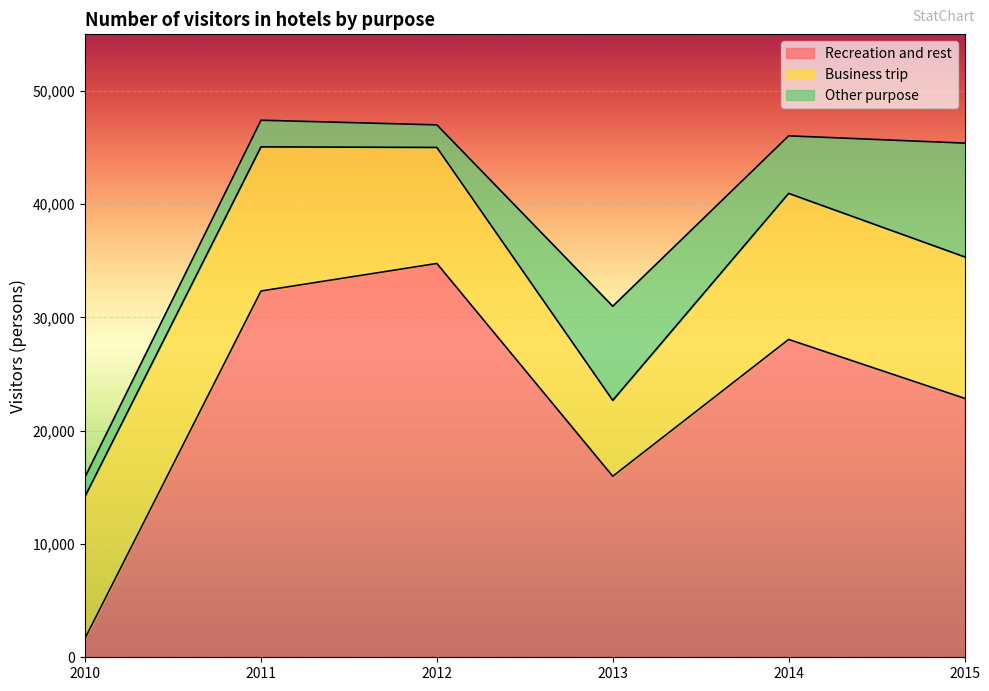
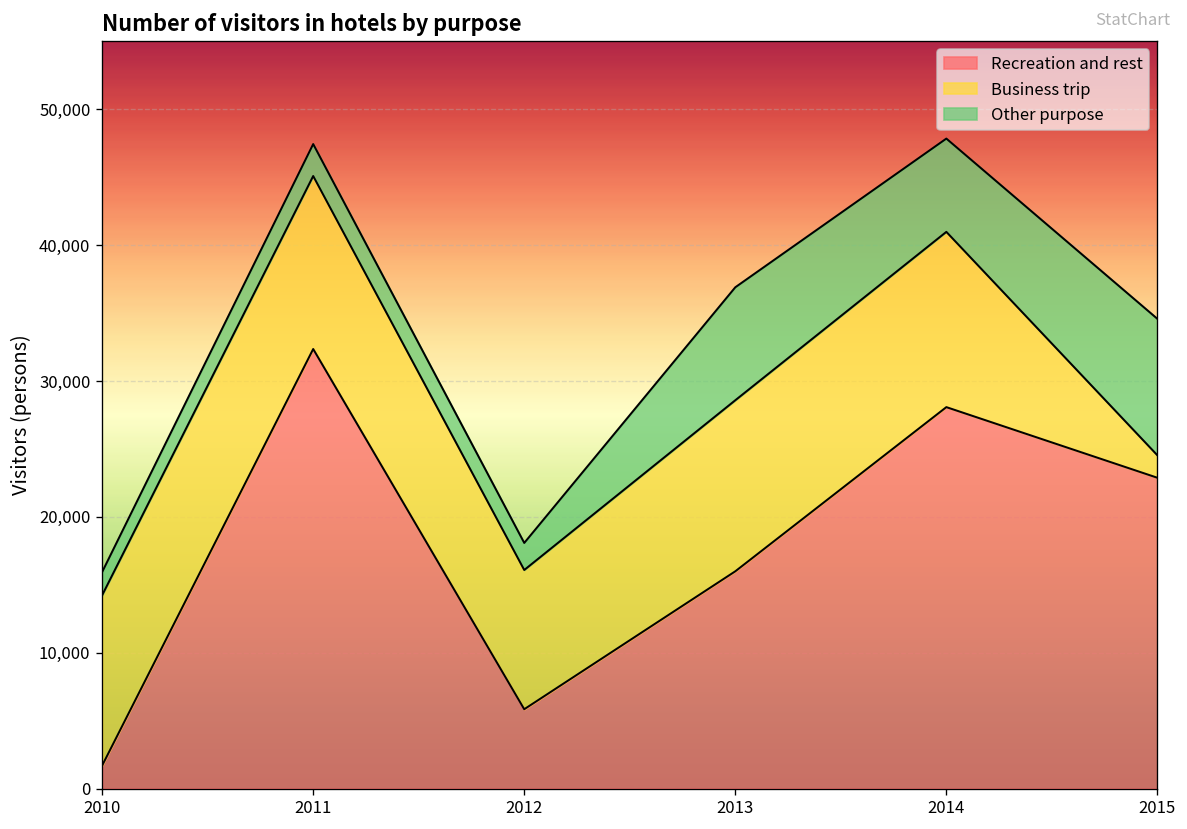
  {
    "Recreation and rest": {
      "2010": "1,700",
      "2011": "32,300",
-     "2012": "34,800",
+     "2012": "5,800",
      "2013": "16,000",
      "2014": "28,100",
      "2015": "22,900"
    },
    "Business trip": {
      "2010": "12,500",
      "2011": "12,700",
      "2012": "10,200",
-     "2013": "6,700",
+     "2013": "12,600",
      "2014": "12,900",
-     "2015": "12,500"
+     "2015": "1,700"
    },
    "Other purpose": {
      "2010": "1,700",
      "2011": "2,400",
      "2012": "2,000",
      "2013": "8,300",
-     "2014": "5,100",
+     "2014": "6,900",
      "2015": "10,000"
    }
  }
